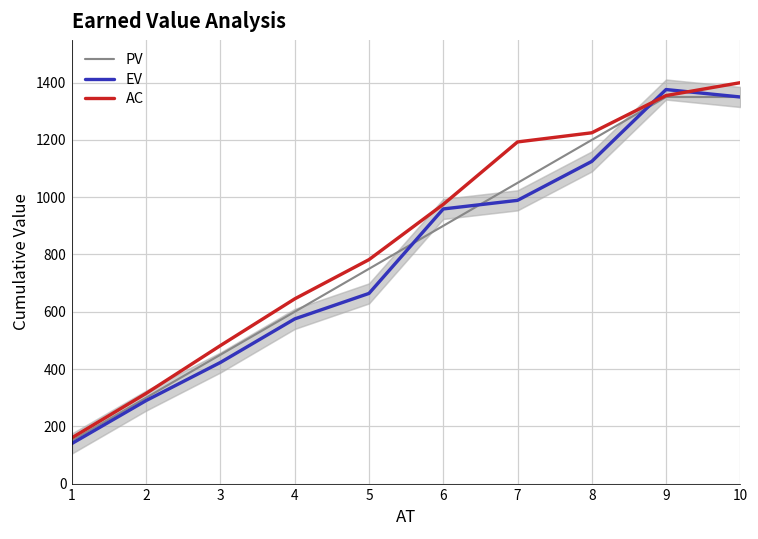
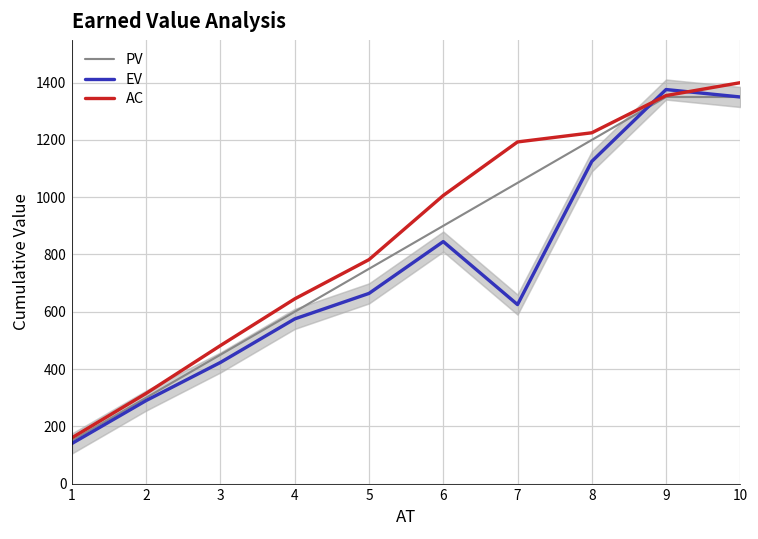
  {
    "EV": {
      "1": 140,
      "2": 290,
      "3": 420,
      "4": 580,
      "5": 660,
-     "6": 960,
-     "7": 990,
+     "6": 850,
+     "7": 630,
      "8": 1130,
      "9": 1380
    },
    "AC": {
      "1": 160,
      "2": 320,
      "3": 480,
      "4": 650,
      "5": 780,
-     "6": 980,
+     "6": 1010,
      "7": 1190,
      "8": 1230,
      "10": 1400
    }
  }
